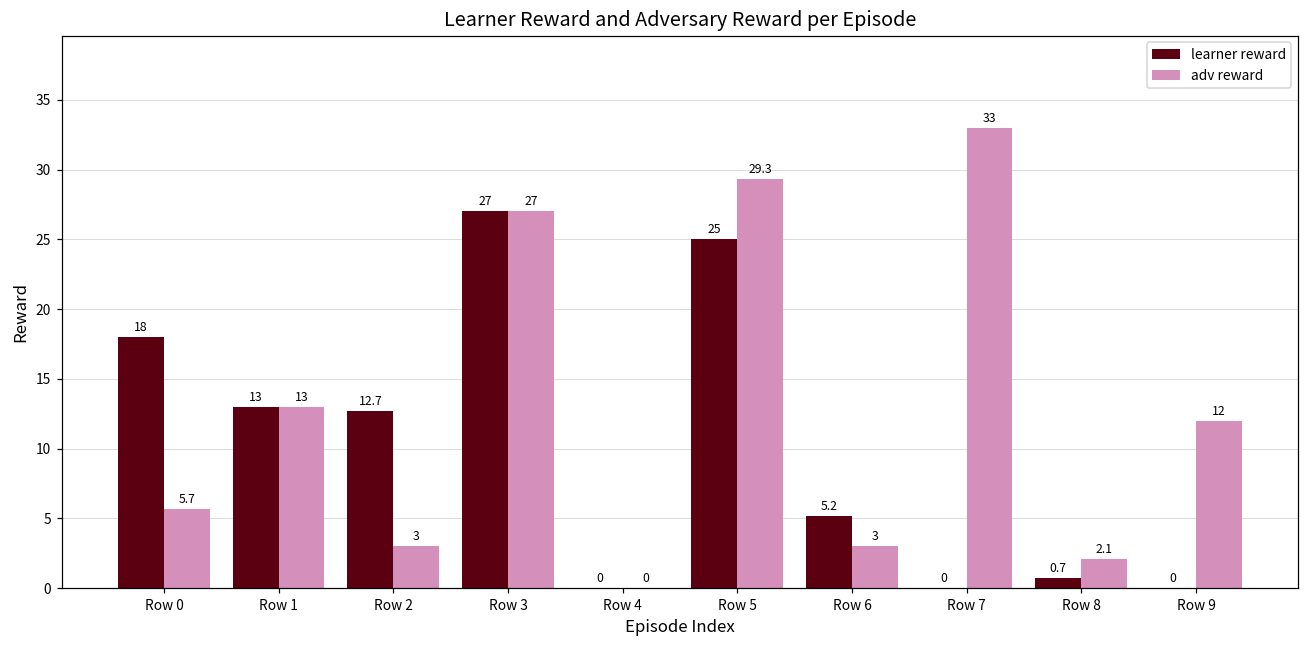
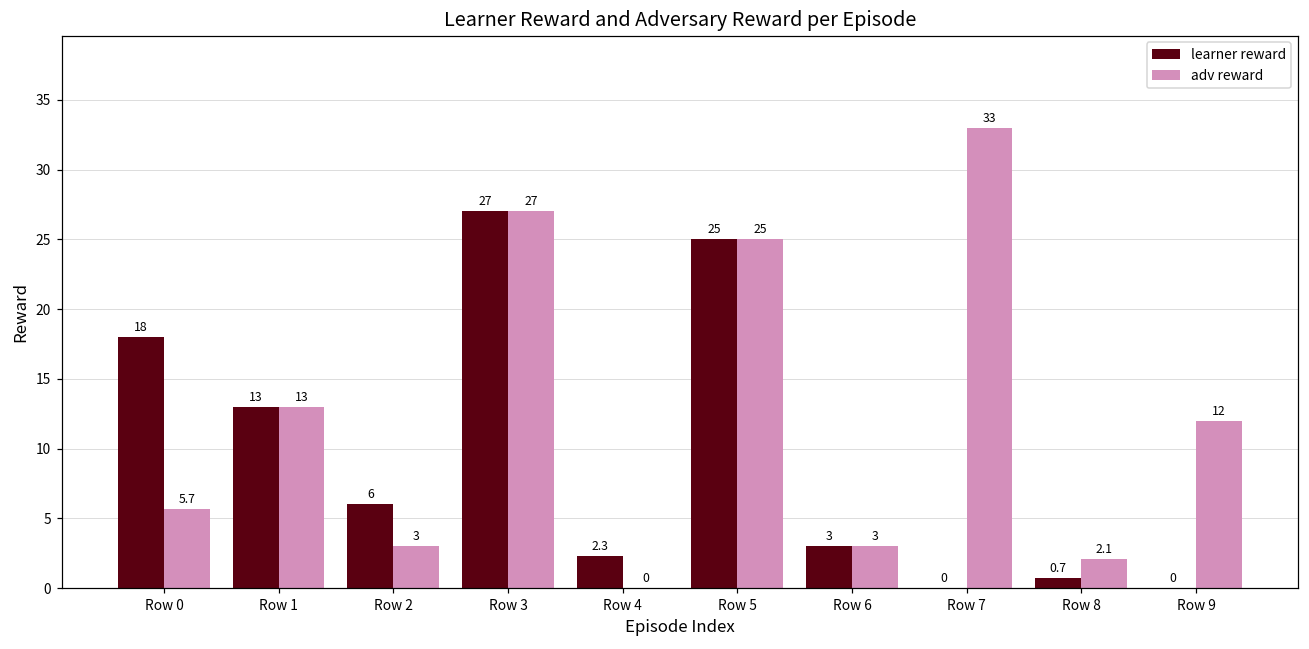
  {
    "learner reward": {
      "Row 0": 18,
      "Row 1": 13,
-     "Row 2": 12.7,
+     "Row 2": 6,
      "Row 3": 27,
-     "Row 4": 0,
+     "Row 4": 2.3,
      "Row 5": 25,
-     "Row 6": 5.2,
+     "Row 6": 3,
      "Row 7": 0,
      "Row 8": 0.7,
      "Row 9": 0
    },
    "adv reward": {
      "Row 0": 5.7,
      "Row 1": 13,
      "Row 2": 3,
      "Row 3": 27,
      "Row 4": 0,
-     "Row 5": 29.3,
+     "Row 5": 25,
      "Row 6": 3,
      "Row 7": 33,
      "Row 8": 2.1,
      "Row 9": 12
    }
  }
